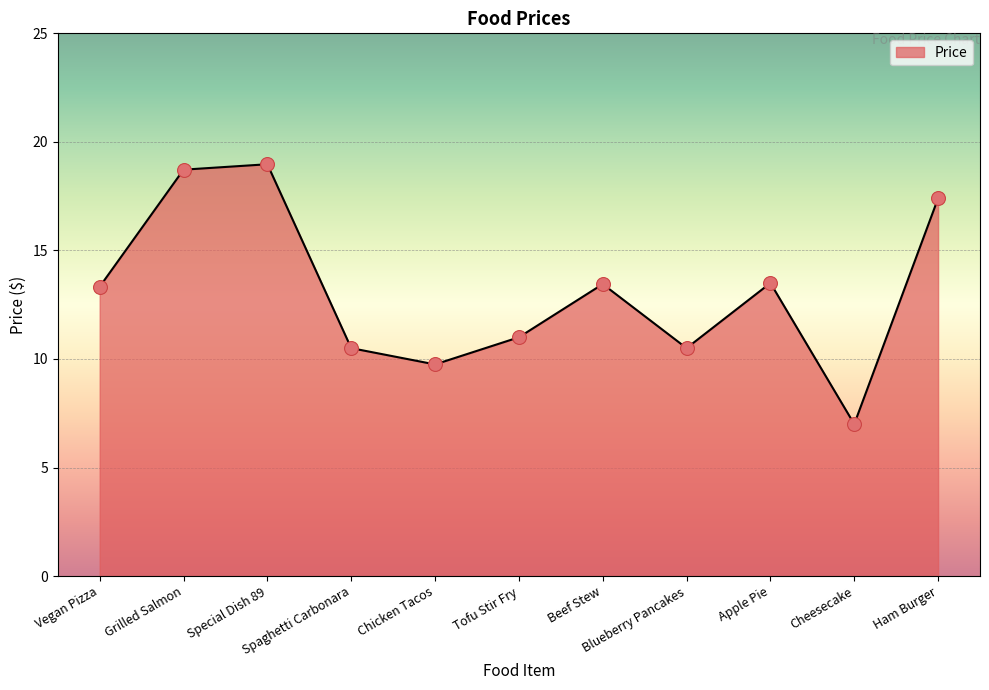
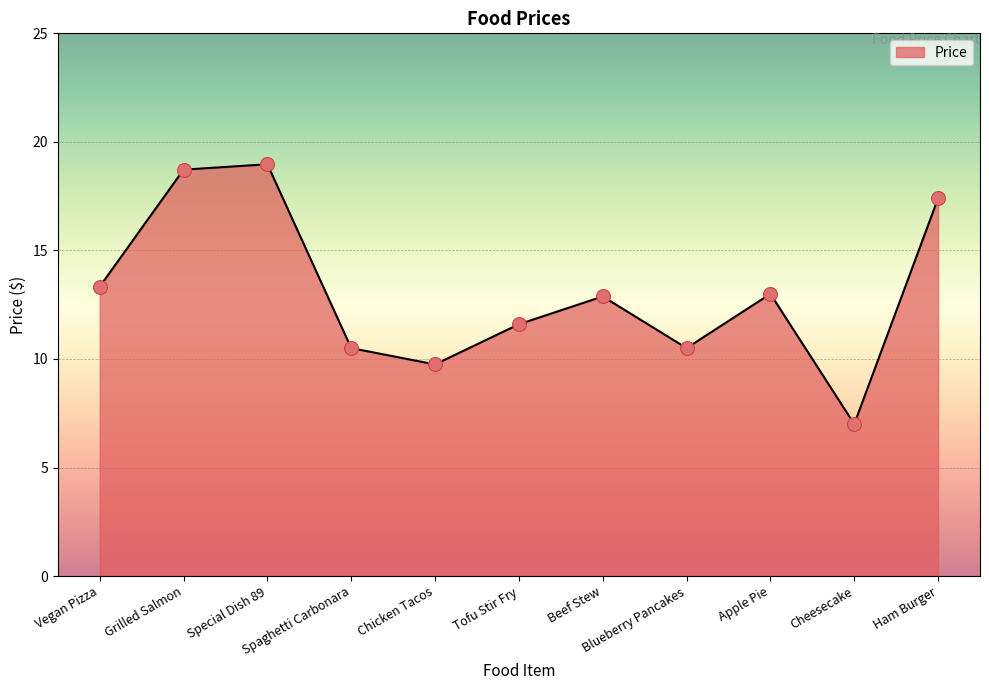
  {
    "Vegan Pizza": 13.3,
    "Grilled Salmon": 18.7,
    "Special Dish 89": 19.0,
    "Spaghetti Carbonara": 10.5,
    "Chicken Tacos": 9.8,
-   "Tofu Stir Fry": 11.0,
-   "Beef Stew": 13.5,
+   "Tofu Stir Fry": 11.6,
+   "Beef Stew": 12.9,
    "Blueberry Pancakes": 10.5,
-   "Apple Pie": 13.5,
+   "Apple Pie": 13.0,
    "Cheesecake": 7.0,
    "Ham Burger": 17.4
  }
